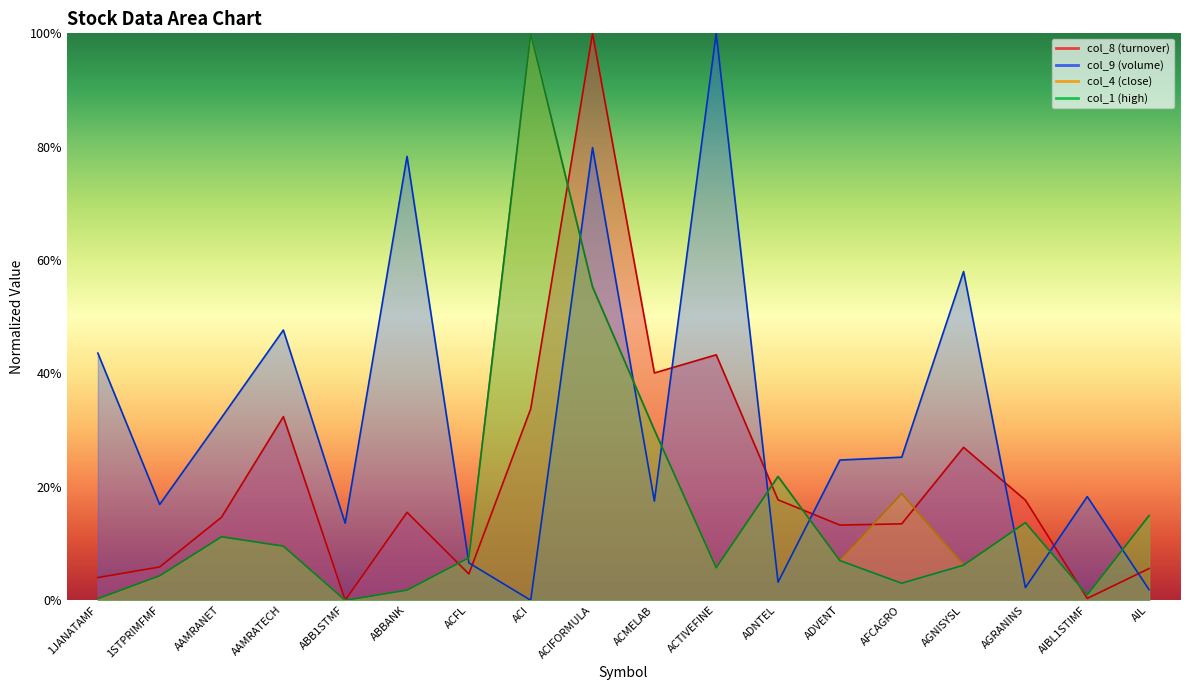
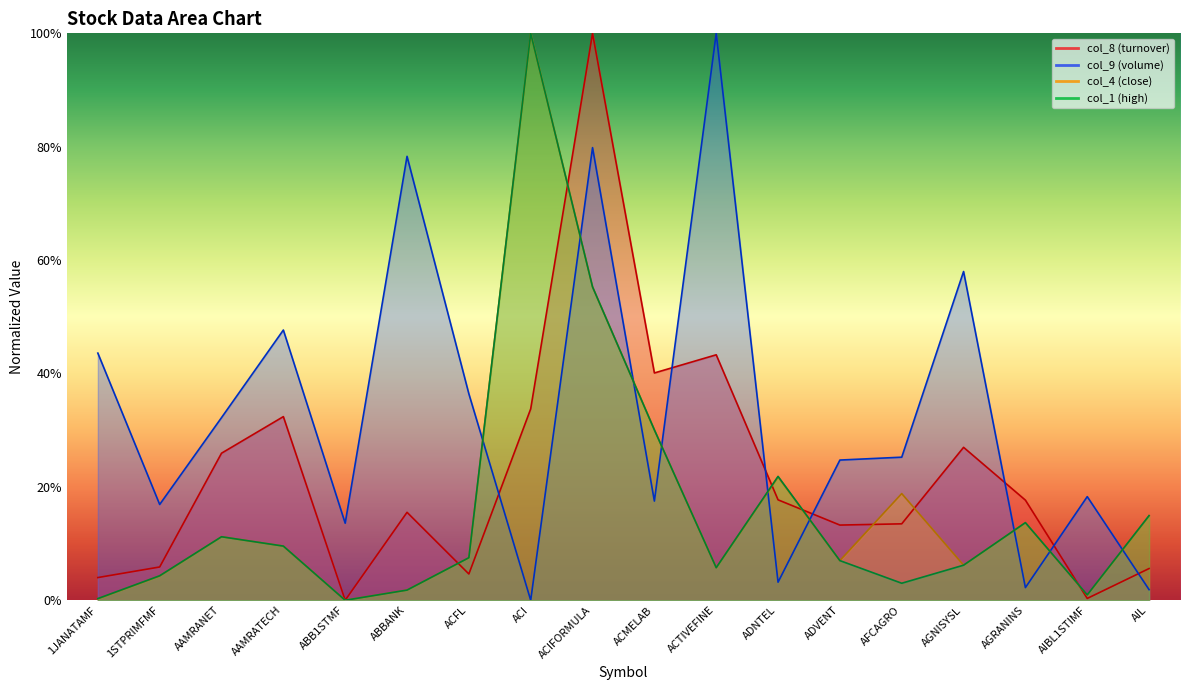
  {
    "col_8 (turnover)": {
      "1JANATAMF": "4%",
      "1STPRIMFMF": "6%",
-     "AAMRANET": "15%",
+     "AAMRANET": "26%",
      "AAMRATECH": "32%",
      "ABBANK": "16%",
      "ACFL": "5%",
      "ACI": "34%",
      "ACIFORMULA": "100%",
      "ACMELAB": "40%",
      "ACTIVEFINE": "43%",
      "ADNTEL": "18%",
      "ADVENT": "13%",
      "AFCAGRO": "13%",
      "AGNISYSL": "27%",
      "AGRANINS": "18%",
      "AIBL1STIMF": "0%",
      "AIL": "6%"
    },
    "col_9 (volume)": {
      "1JANATAMF": "44%",
      "1STPRIMFMF": "17%",
      "AAMRANET": "32%",
      "AAMRATECH": "48%",
      "ABB1STMF": "14%",
      "ABBANK": "78%",
-     "ACFL": "7%",
+     "ACFL": "36%",
      "ACI": "0%",
      "ACIFORMULA": "80%",
      "ACMELAB": "17%",
      "ACTIVEFINE": "100%",
      "ADNTEL": "3%",
      "ADVENT": "25%",
      "AFCAGRO": "25%",
      "AGNISYSL": "58%",
      "AGRANINS": "2%",
      "AIBL1STIMF": "18%",
      "AIL": "2%"
    },
    "col_4 (close)": {
      "AFCAGRO": "19%"
    },
    "col_1 (high)": {
      "AFCAGRO": "3%"
    }
  }
